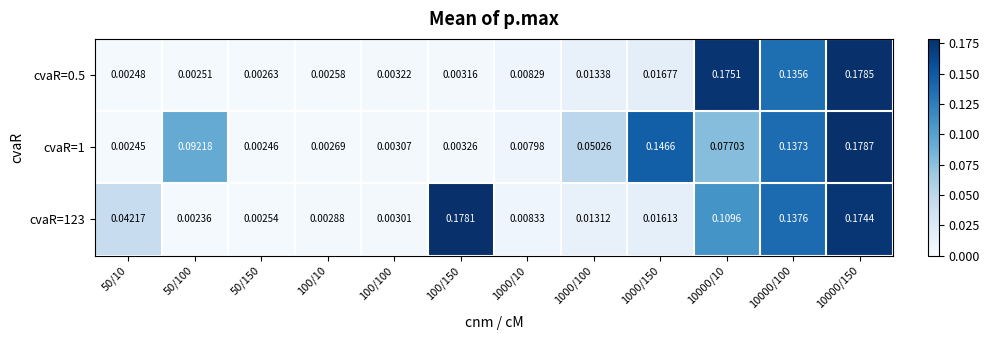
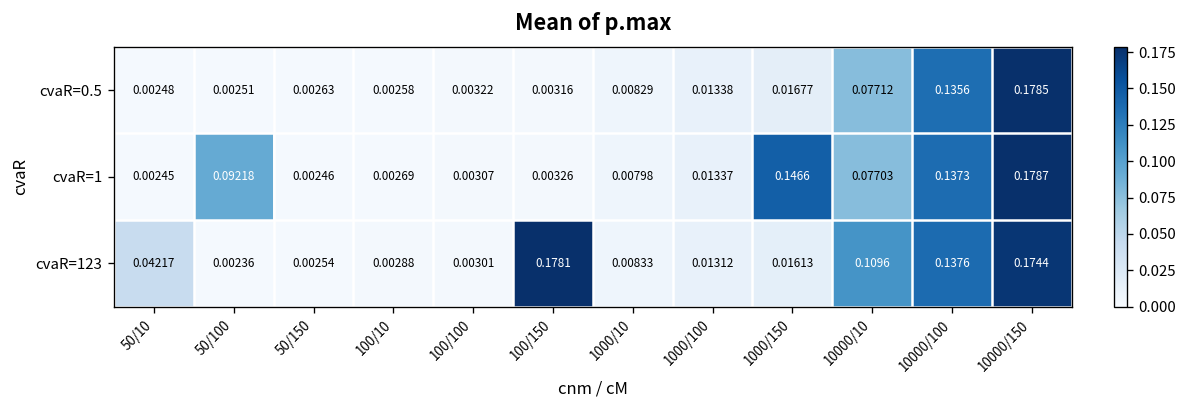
  {
    "cvaR=0.5": {
      "50/10": 0.00248,
      "50/100": 0.00251,
      "50/150": 0.00263,
      "100/10": 0.00258,
      "100/100": 0.00322,
      "100/150": 0.00316,
      "1000/10": 0.00829,
      "1000/100": 0.01338,
      "1000/150": 0.01677,
-     "10000/10": 0.1751,
+     "10000/10": 0.07712,
      "10000/100": 0.1356,
      "10000/150": 0.1785
    },
    "cvaR=1": {
      "50/10": 0.00245,
      "50/100": 0.09218,
      "50/150": 0.00246,
      "100/10": 0.00269,
      "100/100": 0.00307,
      "100/150": 0.00326,
      "1000/10": 0.00798,
-     "1000/100": 0.05026,
+     "1000/100": 0.01337,
      "1000/150": 0.1466,
      "10000/10": 0.07703,
      "10000/100": 0.1373,
      "10000/150": 0.1787
    },
    "cvaR=123": {
      "50/10": 0.04217,
      "50/100": 0.00236,
      "50/150": 0.00254,
      "100/10": 0.00288,
      "100/100": 0.00301,
      "100/150": 0.1781,
      "1000/10": 0.00833,
      "1000/100": 0.01312,
      "1000/150": 0.01613,
      "10000/10": 0.1096,
      "10000/100": 0.1376,
      "10000/150": 0.1744
    }
  }
